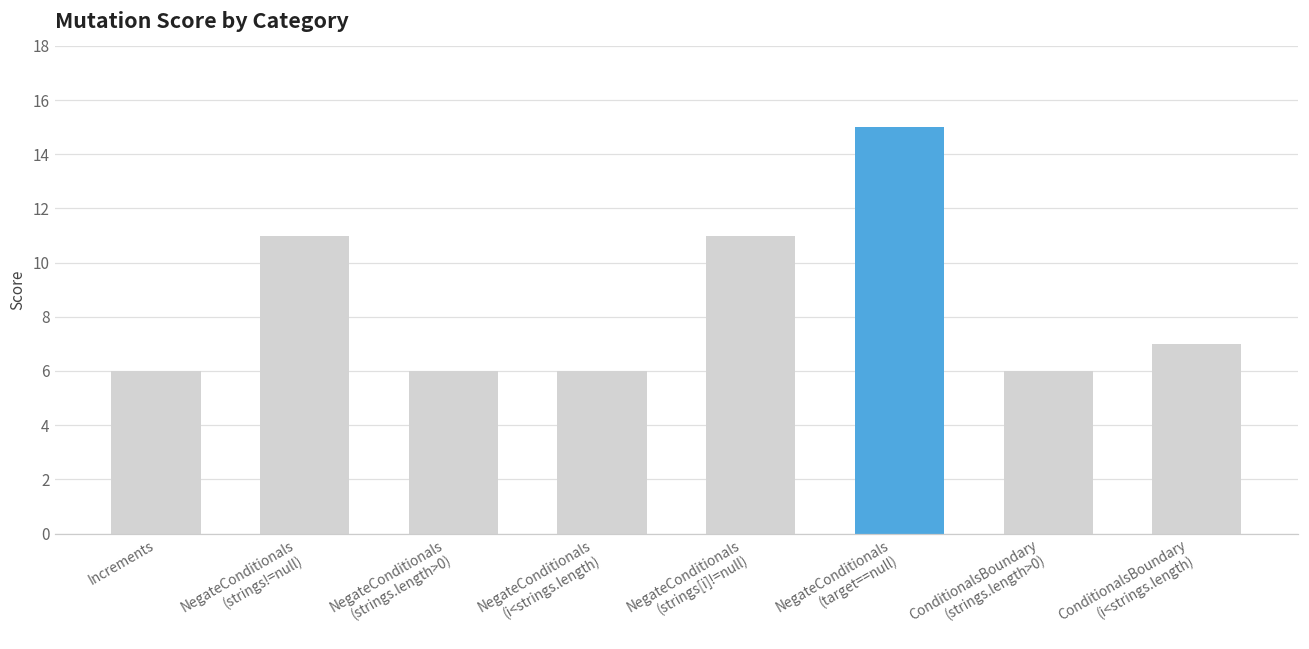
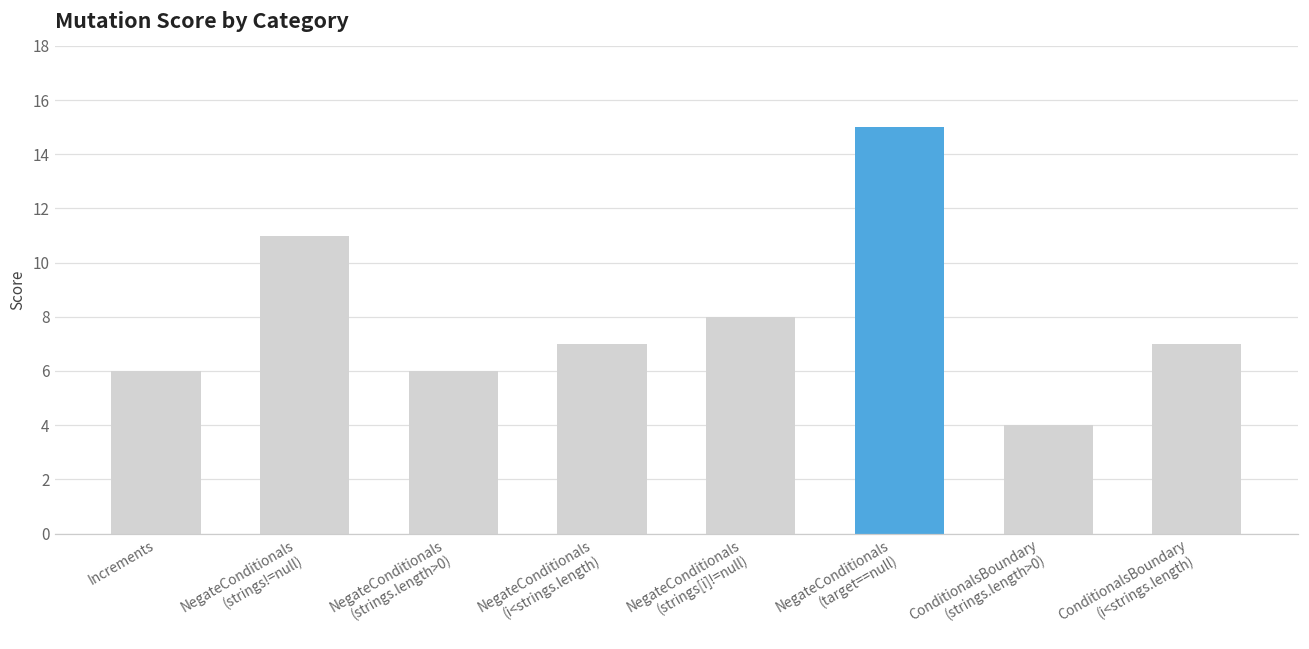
  {
    "Increments": 6,
    "NegateConditionals (strings!=null)": 11,
    "NegateConditionals (strings.length>0)": 6,
-   "NegateConditionals (i<strings.length)": 6,
-   "NegateConditionals (strings[i]!=null)": 11,
+   "NegateConditionals (i<strings.length)": 7,
+   "NegateConditionals (strings[i]!=null)": 8,
    "NegateConditionals (target==null)": 15,
-   "ConditionalsBoundary (strings.length>0)": 6,
+   "ConditionalsBoundary (strings.length>0)": 4,
    "ConditionalsBoundary (i<strings.length)": 7
  }
